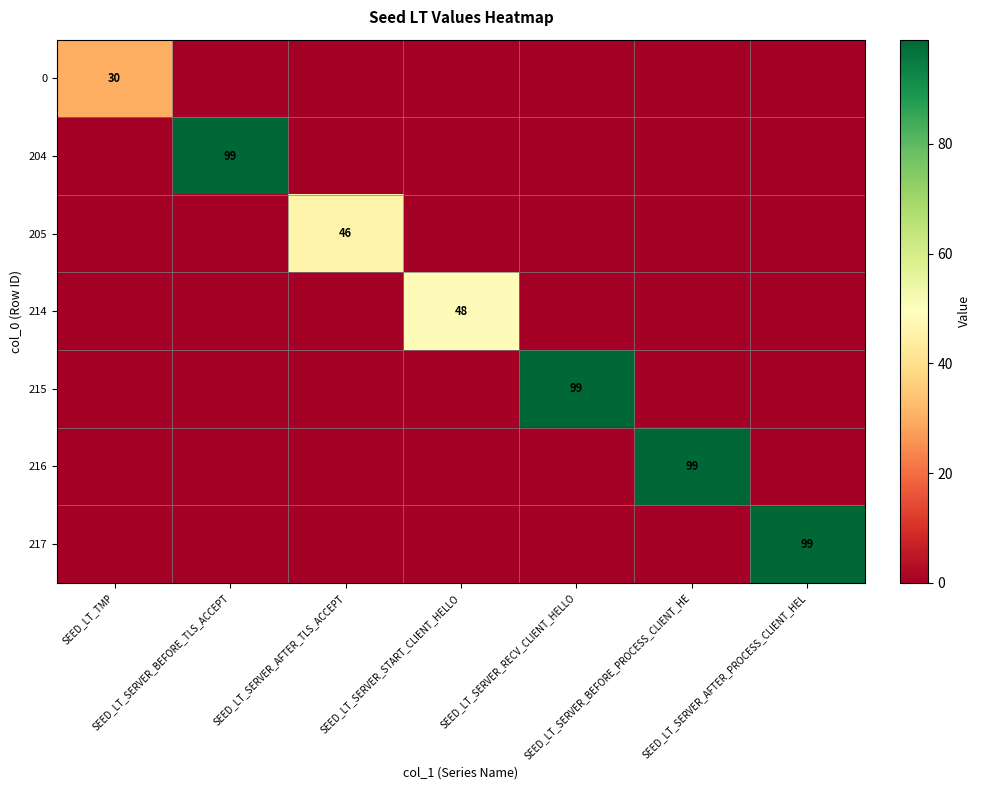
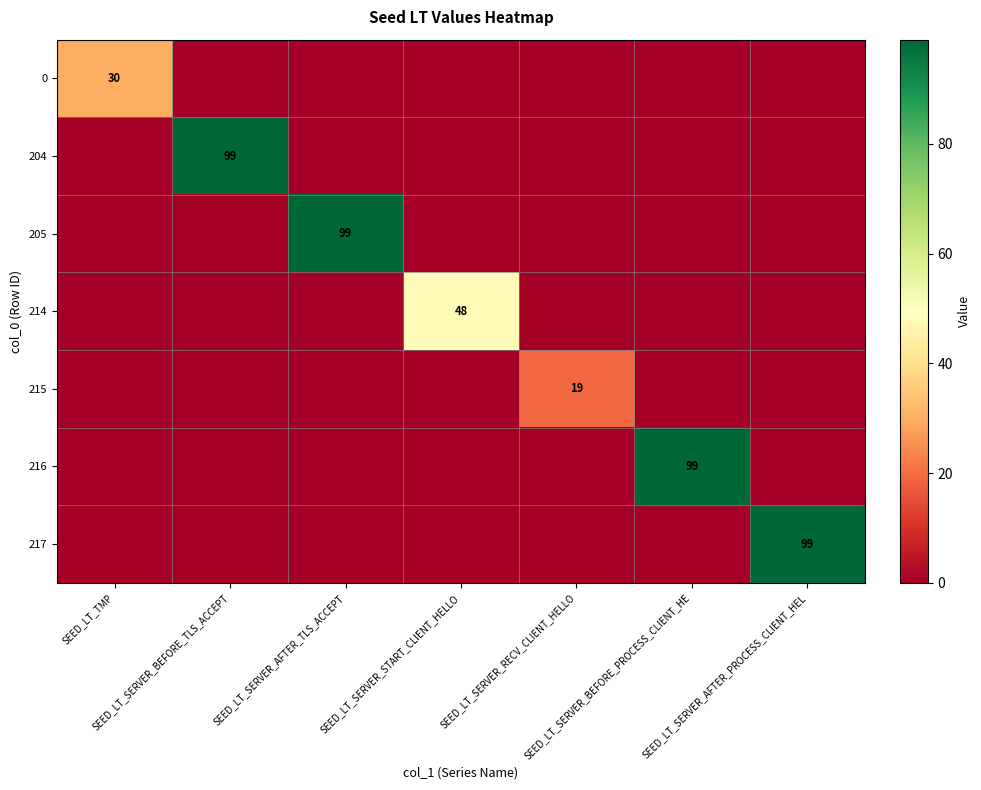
  {
    "0": {
      "SEED_LT_TMP": 30
    },
    "204": {
      "SEED_LT_SERVER_BEFORE_TLS_ACCEPT": 99
    },
    "205": {
-     "SEED_LT_SERVER_AFTER_TLS_ACCEPT": 46
+     "SEED_LT_SERVER_AFTER_TLS_ACCEPT": 99
    },
    "214": {
      "SEED_LT_SERVER_START_CLIENT_HELLO": 48
    },
    "215": {
-     "SEED_LT_SERVER_RECV_CLIENT_HELLO": 99
+     "SEED_LT_SERVER_RECV_CLIENT_HELLO": 19
    },
    "216": {
      "SEED_LT_SERVER_BEFORE_PROCESS_CLIENT_HE": 99
    },
    "217": {
      "SEED_LT_SERVER_AFTER_PROCESS_CLIENT_HEL": 99
    }
  }
